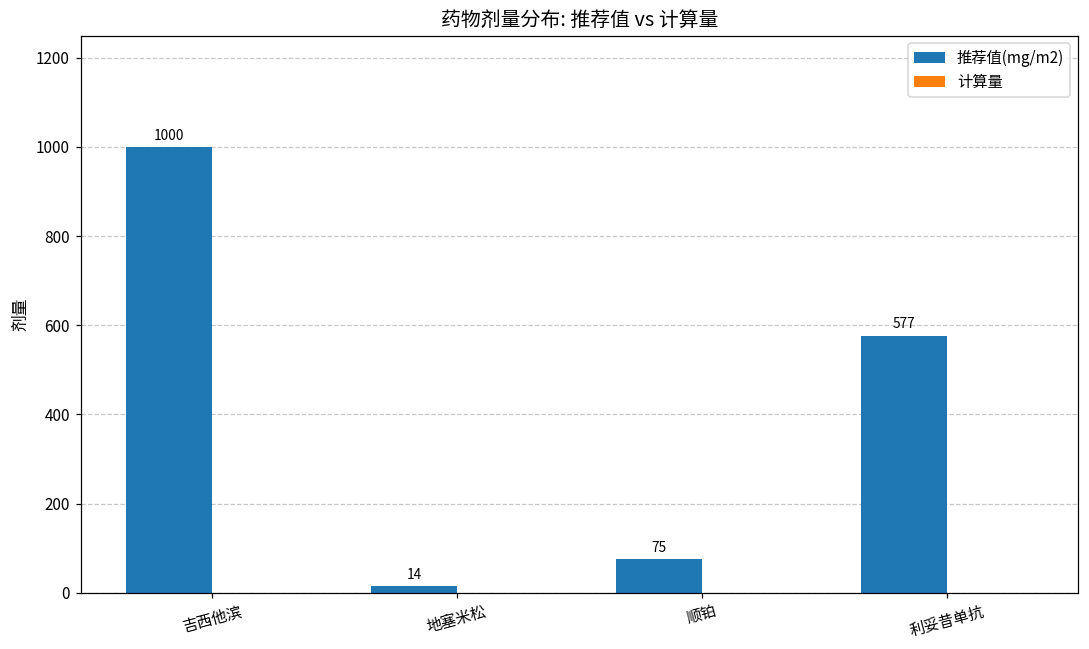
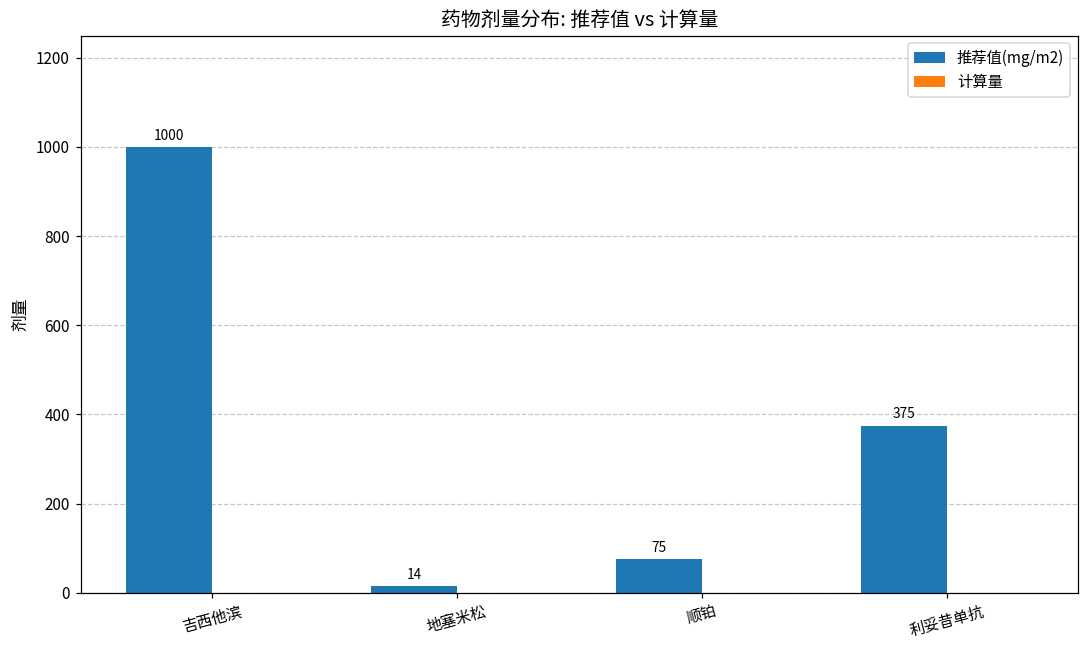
  {
    "推荐值(mg/m2)": {
      "吉西他滨": 1000,
      "地塞米松": 14,
      "顺铂": 75,
-     "利妥昔单抗": 577
+     "利妥昔单抗": 375
    },
    "计算量": {
      "吉西他滨": 0,
      "地塞米松": 0,
      "顺铂": 0,
      "利妥昔单抗": 0
    }
  }
